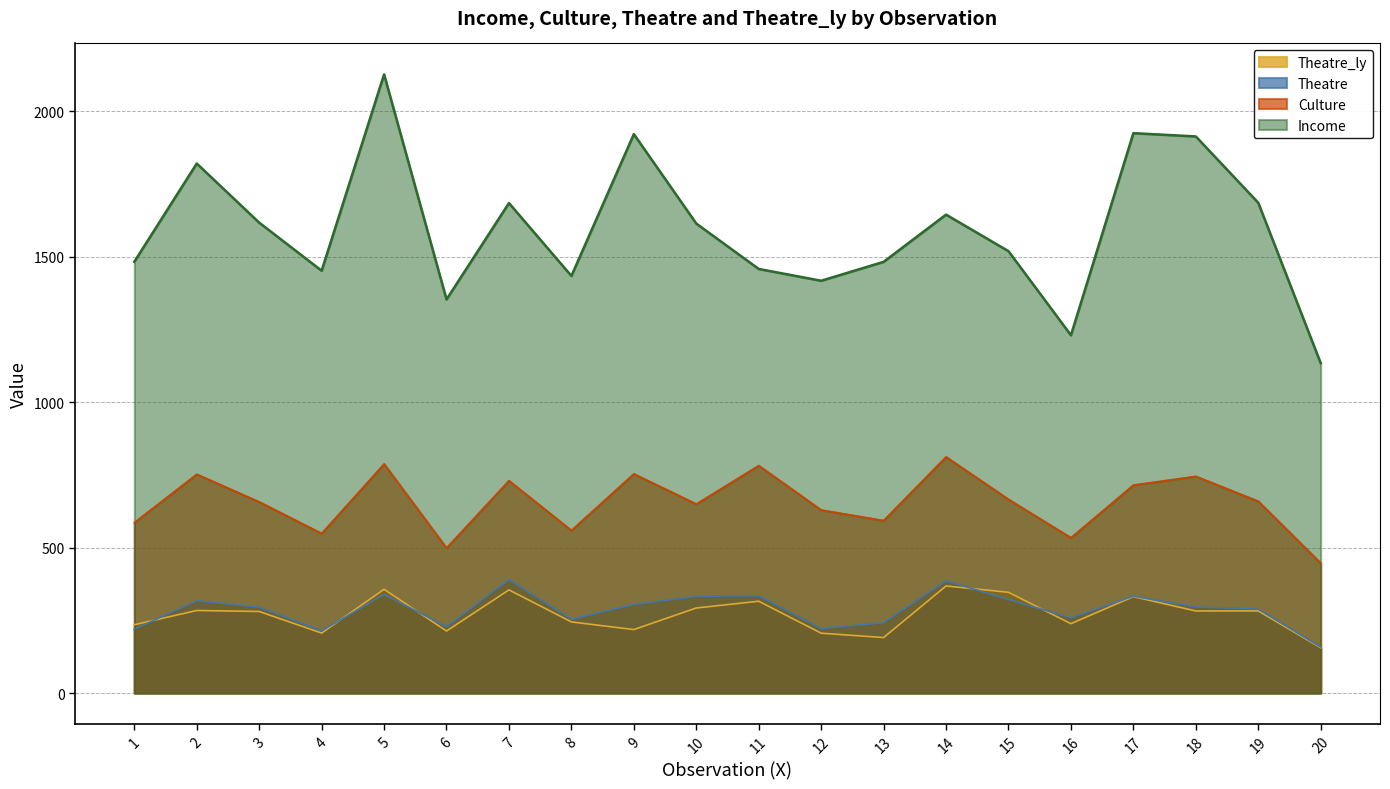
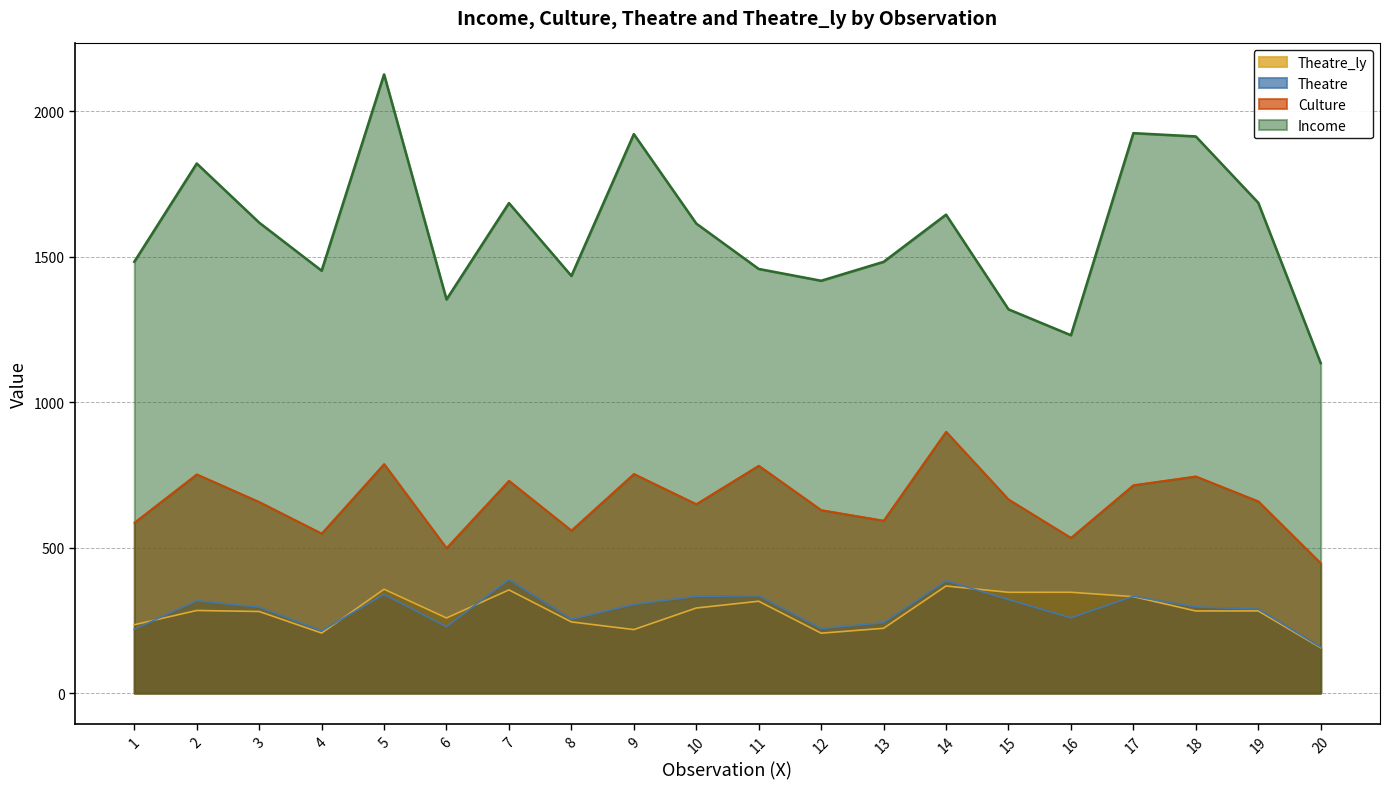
  {
    "Theatre_ly": {
      "1": 230,
      "2": 280,
      "3": 280,
      "5": 360,
-     "6": 210,
+     "6": 260,
      "7": 350,
      "8": 240,
      "9": 220,
      "10": 290,
      "11": 320,
      "12": 210,
-     "13": 190,
+     "13": 220,
      "14": 370,
      "15": 350,
-     "16": 240,
+     "16": 350,
      "18": 280
    },
    "Theatre": {
      "1": 220,
      "2": 320,
      "3": 300,
      "5": 340,
      "6": 230,
      "7": 390,
      "8": 250,
      "9": 300,
      "10": 330,
      "11": 330,
      "12": 220,
      "13": 240,
      "14": 390,
      "15": 320,
      "16": 260,
      "18": 300
    },
    "Culture": {
      "1": 590,
      "2": 750,
      "3": 660,
      "4": 550,
      "5": 790,
      "6": 500,
      "7": 730,
      "8": 560,
      "9": 750,
      "10": 650,
      "11": 780,
      "12": 630,
      "13": 590,
-     "14": 810,
+     "14": 900,
      "15": 670,
      "16": 530,
      "17": 720,
      "18": 750,
      "19": 660,
      "20": 450
    },
    "Income": {
      "1": 1480,
      "2": 1820,
      "3": 1620,
      "4": 1450,
      "5": 2130,
      "6": 1350,
      "7": 1680,
      "8": 1430,
      "9": 1920,
      "10": 1610,
      "11": 1460,
      "12": 1420,
      "13": 1480,
      "14": 1650,
-     "15": 1520,
+     "15": 1320,
      "16": 1230,
      "17": 1930,
      "18": 1910,
      "19": 1690,
      "20": 1130
    }
  }
